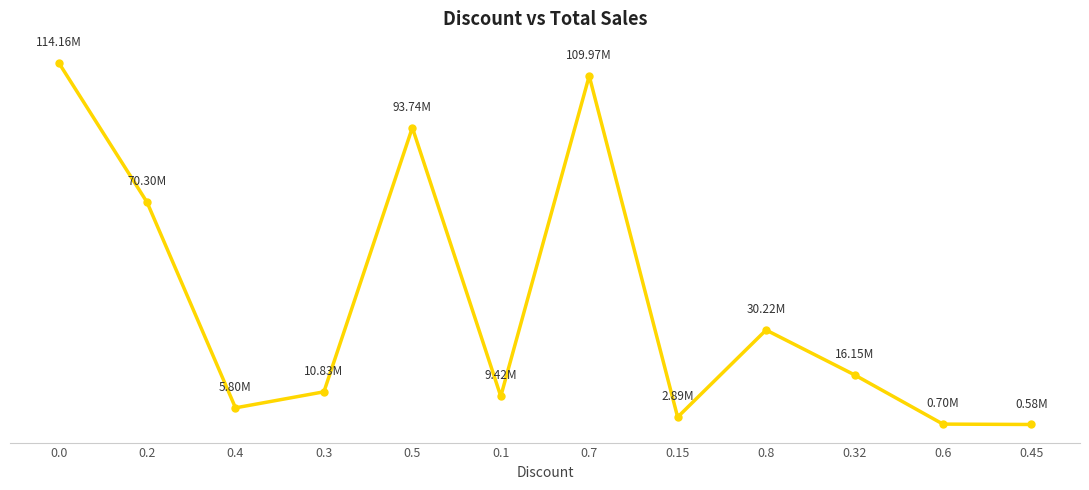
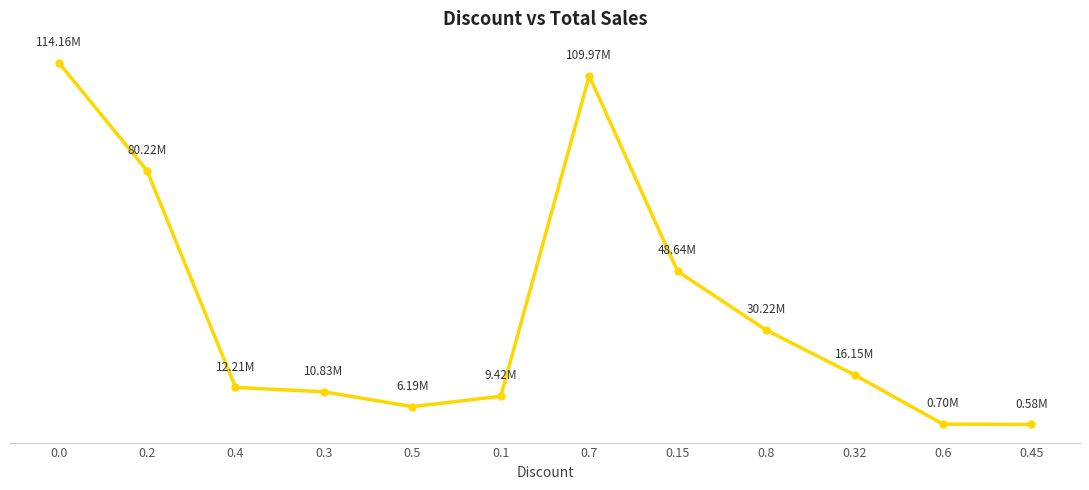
  {
    "0.0": "114.16M",
-   "0.2": "70.30M",
-   "0.4": "5.80M",
+   "0.2": "80.22M",
+   "0.4": "12.21M",
    "0.3": "10.83M",
-   "0.5": "93.74M",
+   "0.5": "6.19M",
    "0.1": "9.42M",
    "0.7": "109.97M",
-   "0.15": "2.89M",
+   "0.15": "48.64M",
    "0.8": "30.22M",
    "0.32": "16.15M",
    "0.6": "0.70M",
    "0.45": "0.58M"
  }
